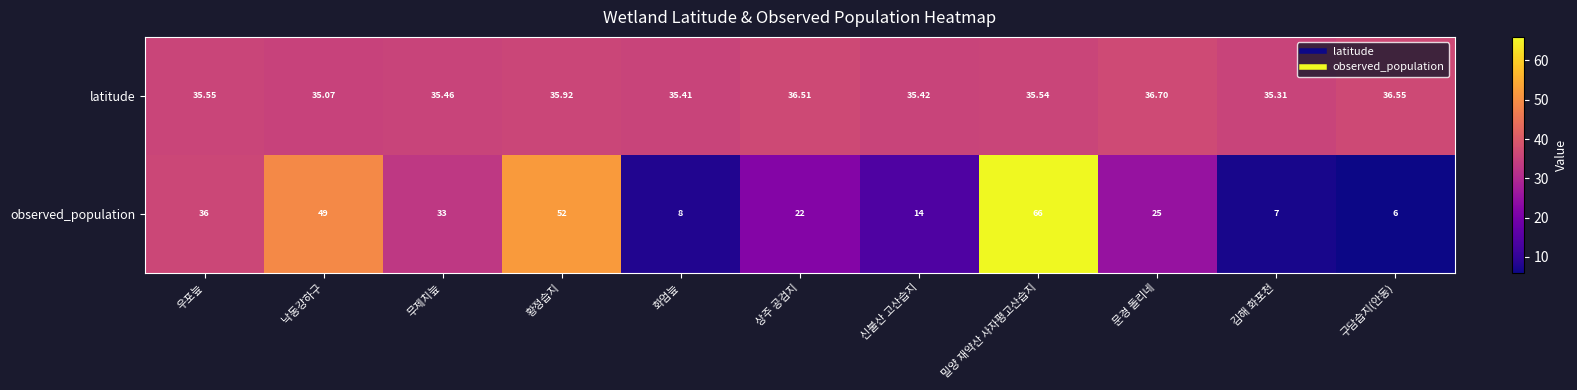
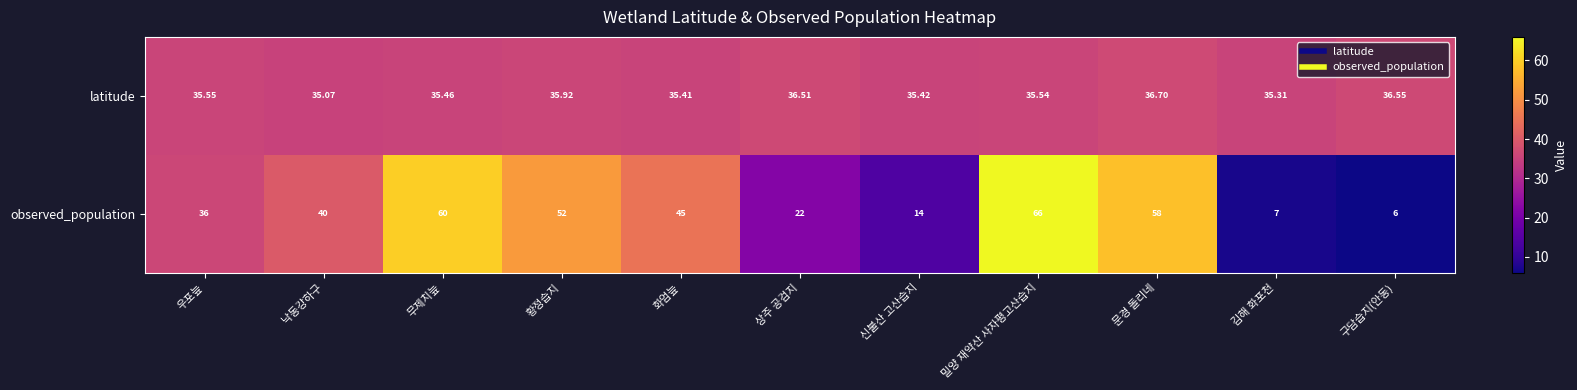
  {
    "latitude": {
      "우포늪": 35.55,
      "낙동강하구": 35.07,
      "무제치늪": 35.46,
      "황정습지": 35.92,
      "화엄늪": 35.41,
      "상주 공검지": 36.51,
      "신불산 고산습지": 35.42,
      "밀양 재약산 사자평고산습지": 35.54,
      "문경 돌리네": 36.70,
      "김해 화포천": 35.31,
      "구담습지(안동)": 36.55
    },
    "observed_population": {
      "우포늪": 36,
-     "낙동강하구": 49,
-     "무제치늪": 33,
+     "낙동강하구": 40,
+     "무제치늪": 60,
      "황정습지": 52,
-     "화엄늪": 8,
+     "화엄늪": 45,
      "상주 공검지": 22,
      "신불산 고산습지": 14,
      "밀양 재약산 사자평고산습지": 66,
-     "문경 돌리네": 25,
+     "문경 돌리네": 58,
      "김해 화포천": 7,
      "구담습지(안동)": 6
    }
  }
